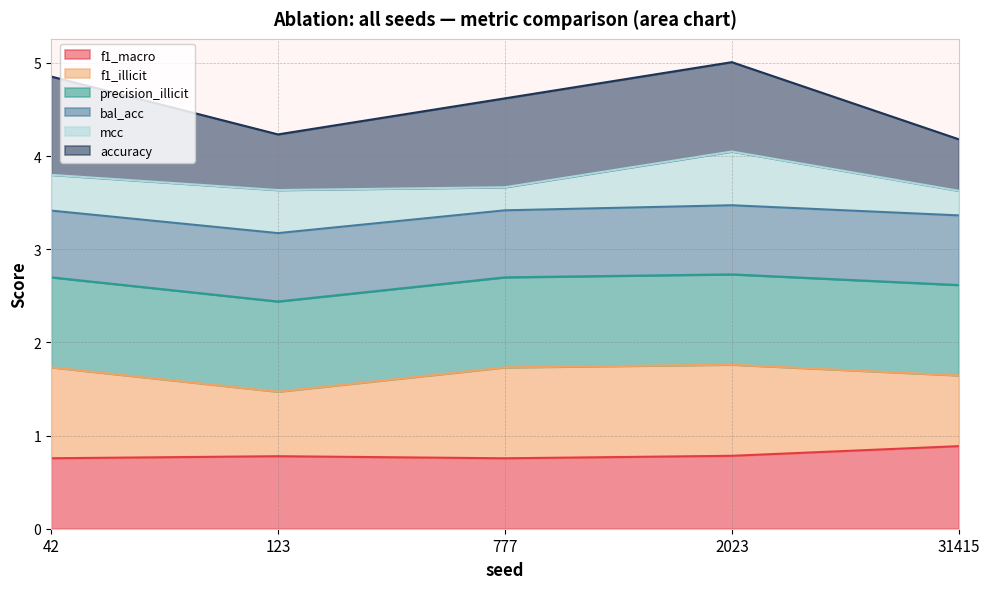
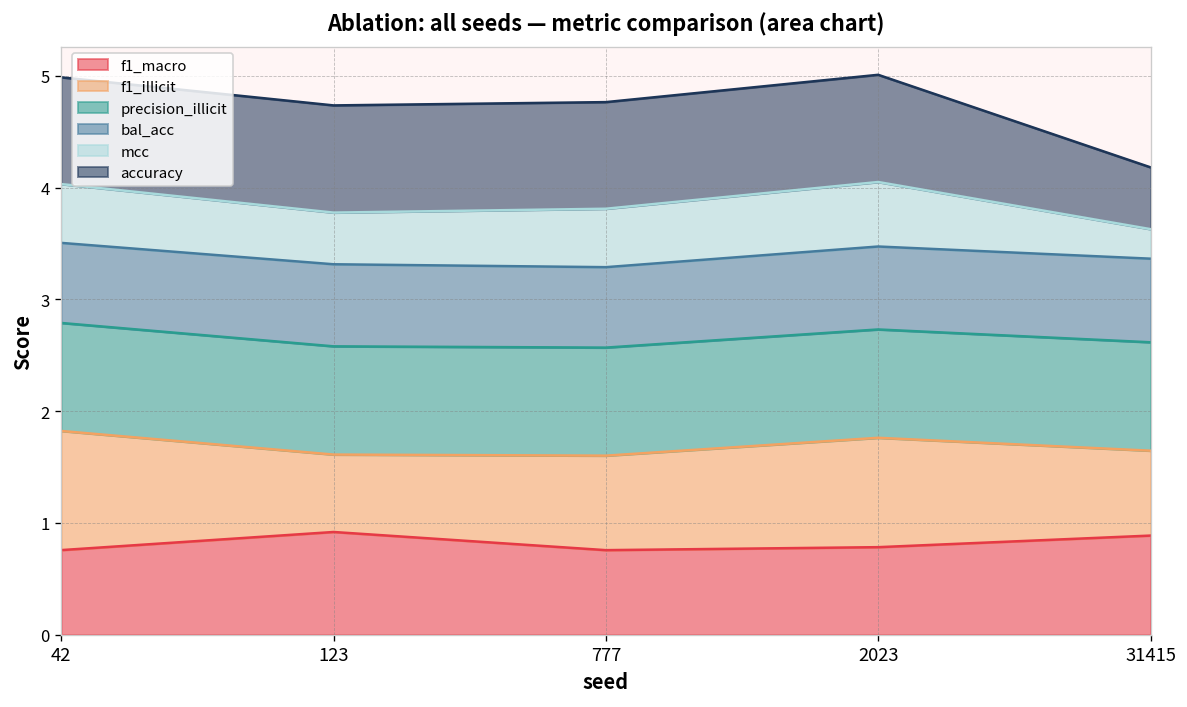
  {
    "f1_macro": {
      "42": 0.8,
-     "123": 0.8,
+     "123": 0.9,
      "777": 0.8,
      "2023": 0.8,
      "31415": 0.9
    },
    "f1_illicit": {
-     "42": 1.0,
+     "42": 1.1,
      "123": 0.7,
-     "777": 1.0,
+     "777": 0.8,
      "2023": 1.0,
      "31415": 0.8
    },
    "mcc": {
-     "42": 0.4,
+     "42": 0.5,
      "123": 0.5,
-     "777": 0.2,
+     "777": 0.5,
      "2023": 0.6,
      "31415": 0.3
    },
    "accuracy": {
-     "42": 1.1,
-     "123": 0.6,
+     "42": 1.0,
+     "123": 1.0,
      "777": 1.0,
      "2023": 1.0,
      "31415": 0.6
    }
  }
